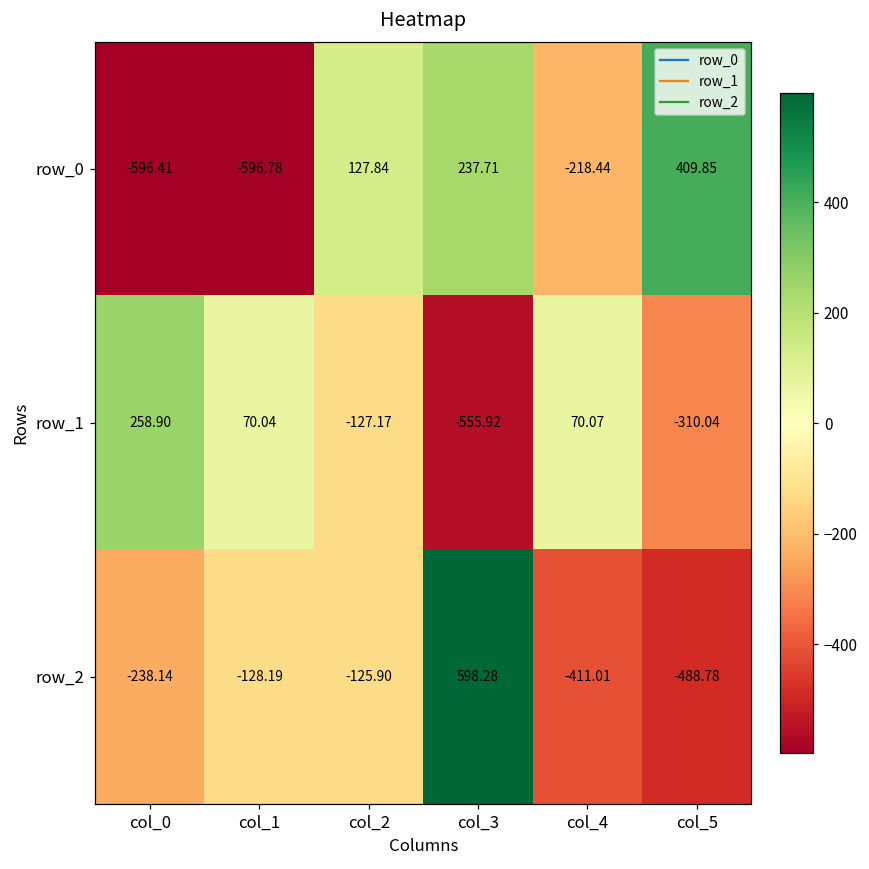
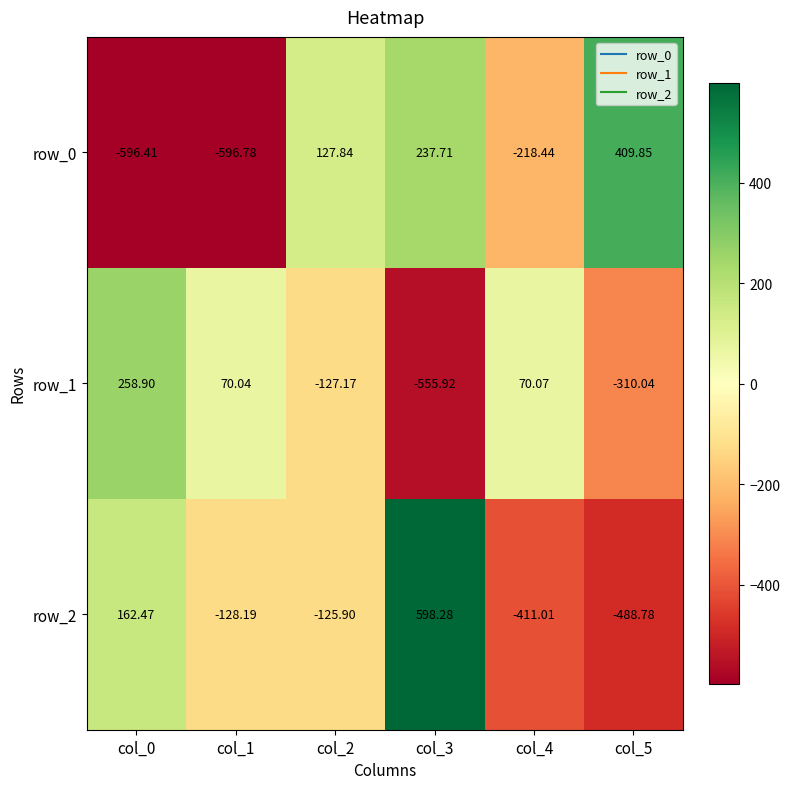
  {
    "row_0": {
      "col_0": -596.41,
      "col_1": -596.78,
      "col_2": 127.84,
      "col_3": 237.71,
      "col_4": -218.44,
      "col_5": 409.85
    },
    "row_1": {
      "col_0": 258.90,
      "col_1": 70.04,
      "col_2": -127.17,
      "col_3": -555.92,
      "col_4": 70.07,
      "col_5": -310.04
    },
    "row_2": {
-     "col_0": -238.14,
+     "col_0": 162.47,
      "col_1": -128.19,
      "col_2": -125.90,
      "col_3": 598.28,
      "col_4": -411.01,
      "col_5": -488.78
    }
  }
